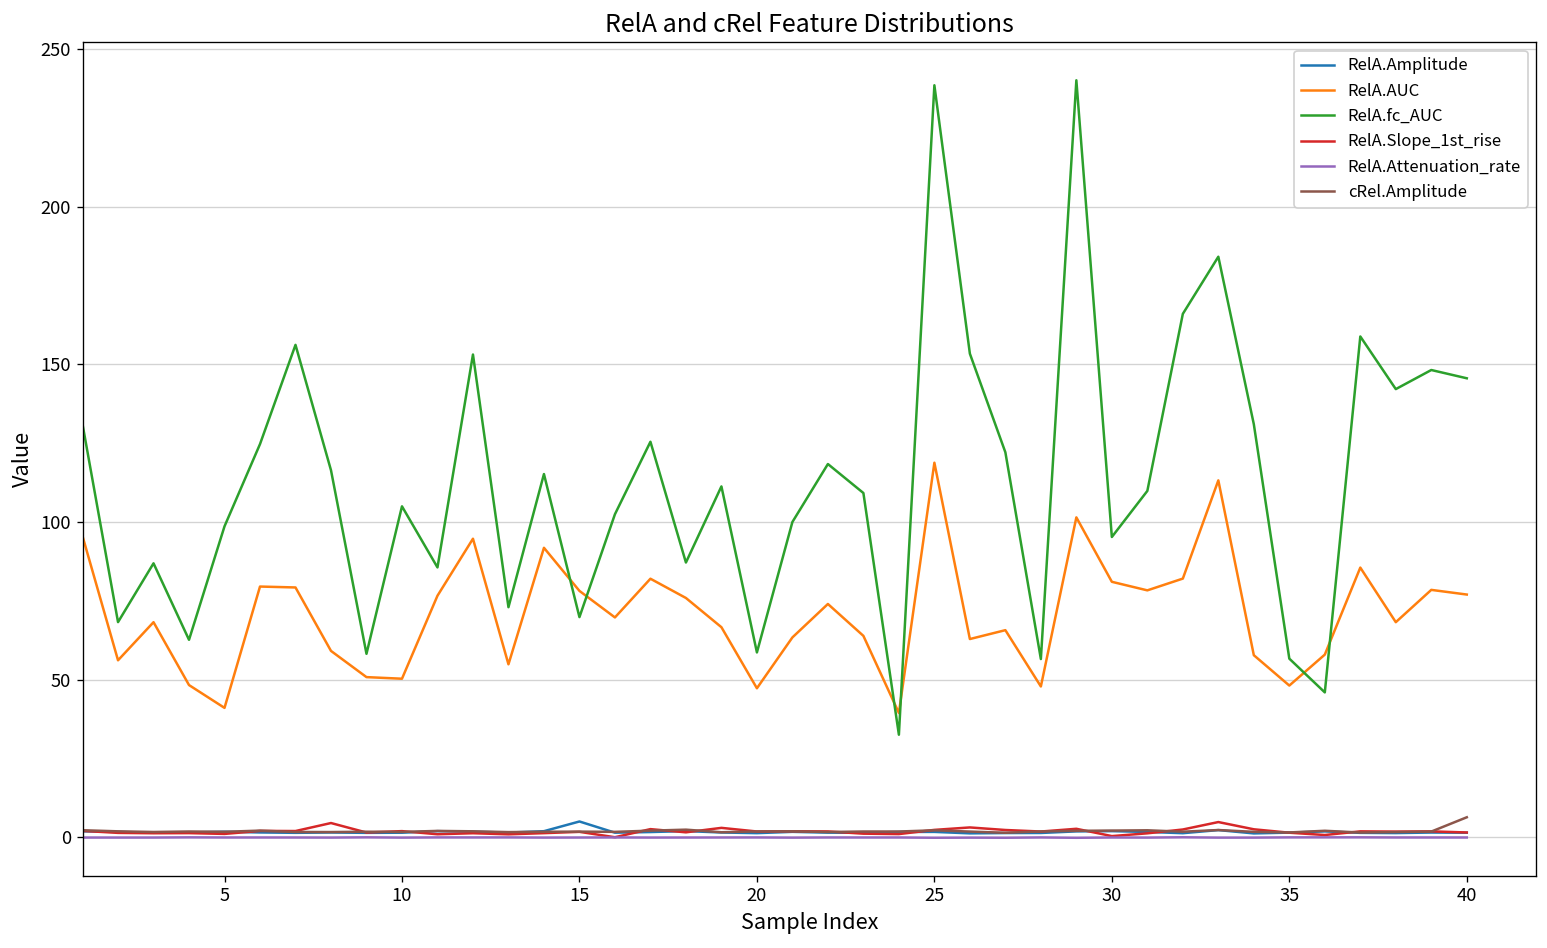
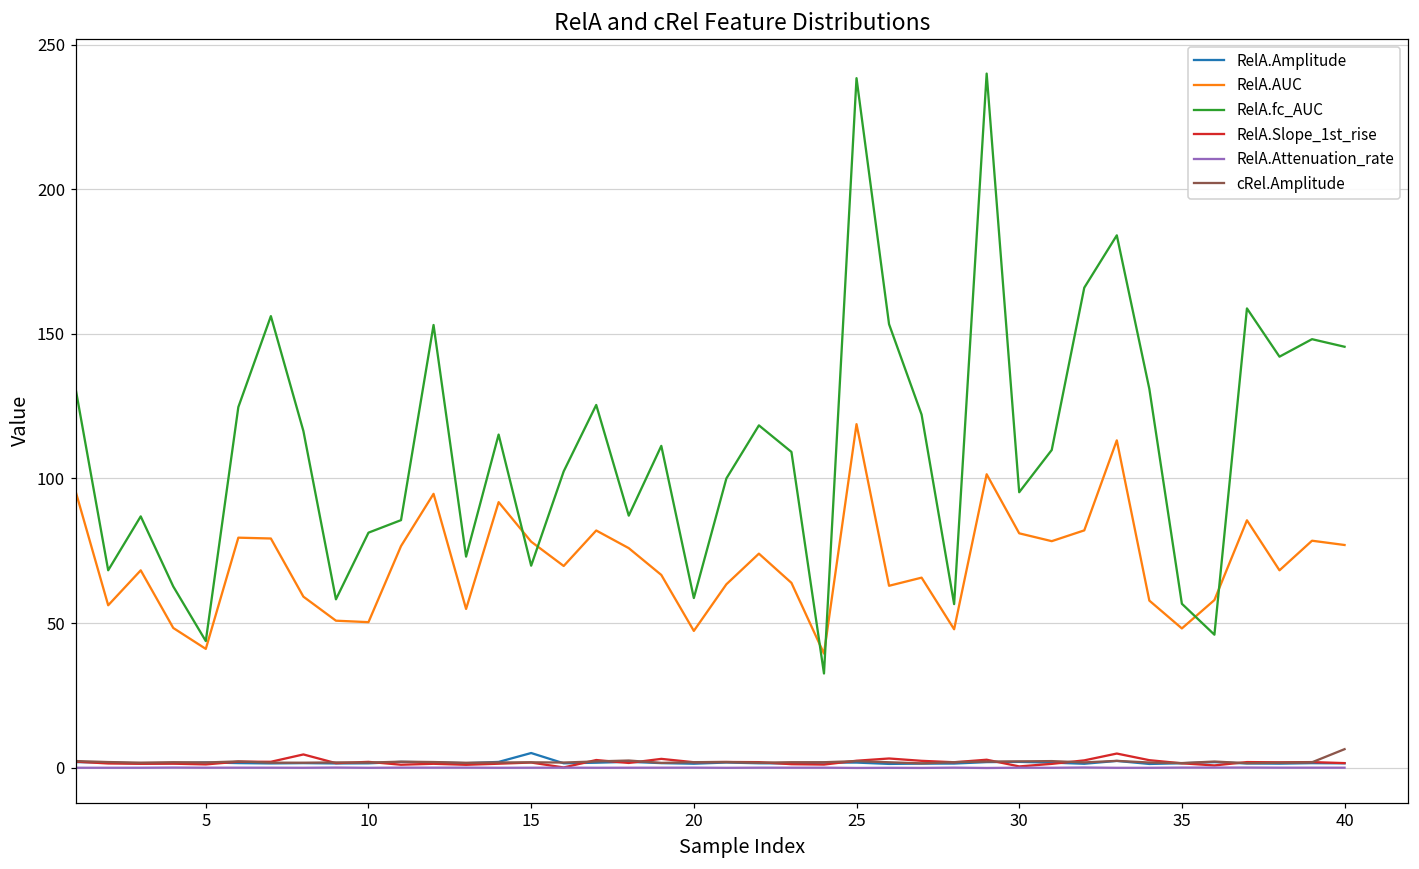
  {
    "RelA.Amplitude": {
      "15": 5
    },
    "RelA.AUC": {
      "5": 41,
      "10": 50,
      "15": 78,
      "20": 47,
      "25": 119,
      "30": 81,
      "35": 48,
      "40": 77
    },
    "RelA.fc_AUC": {
-     "5": 99,
-     "10": 105,
+     "5": 44,
+     "10": 81,
      "15": 70,
      "20": 59,
      "25": 238,
      "30": 95,
      "35": 57,
      "40": 146
    },
    "RelA.Attenuation_rate": {
      "5": 0,
      "10": 0,
      "15": 0,
      "20": 0,
      "25": 0,
      "35": 0,
      "40": 0
    },
    "cRel.Amplitude": {
      "40": 6
    }
  }
